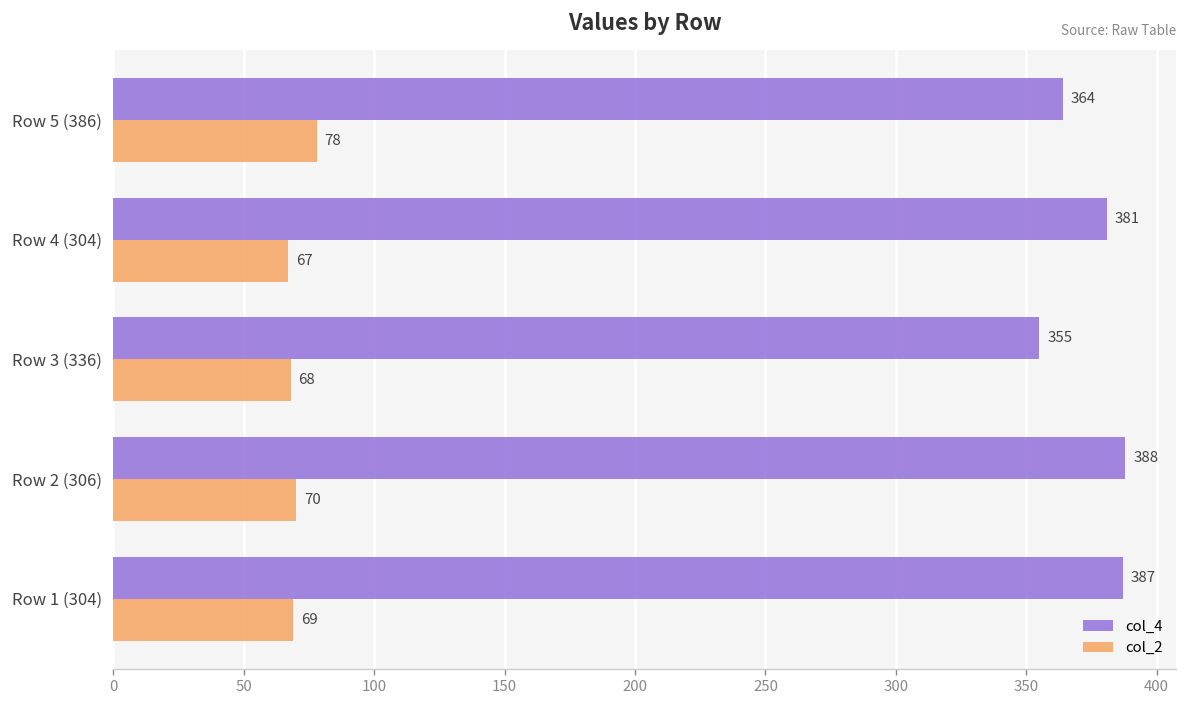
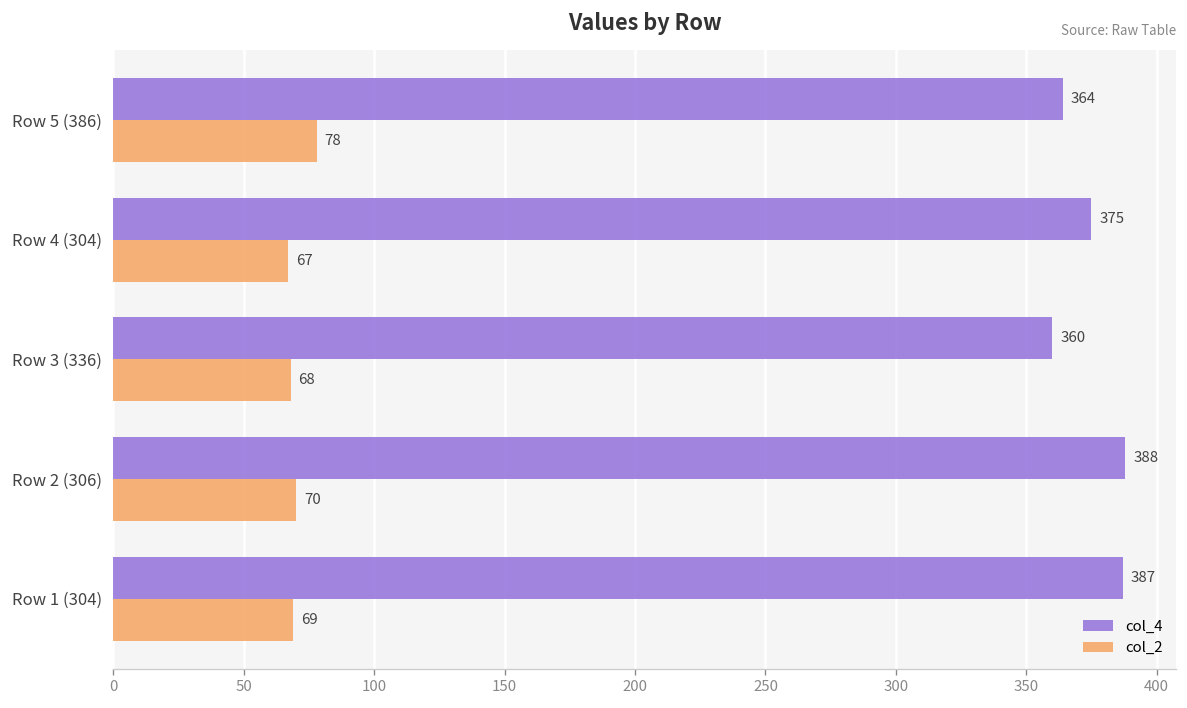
  {
    "col_4": {
      "Row 5 (386)": 364,
-     "Row 4 (304)": 381,
-     "Row 3 (336)": 355,
+     "Row 4 (304)": 375,
+     "Row 3 (336)": 360,
      "Row 2 (306)": 388,
      "Row 1 (304)": 387
    },
    "col_2": {
      "Row 5 (386)": 78,
      "Row 4 (304)": 67,
      "Row 3 (336)": 68,
      "Row 2 (306)": 70,
      "Row 1 (304)": 69
    }
  }
